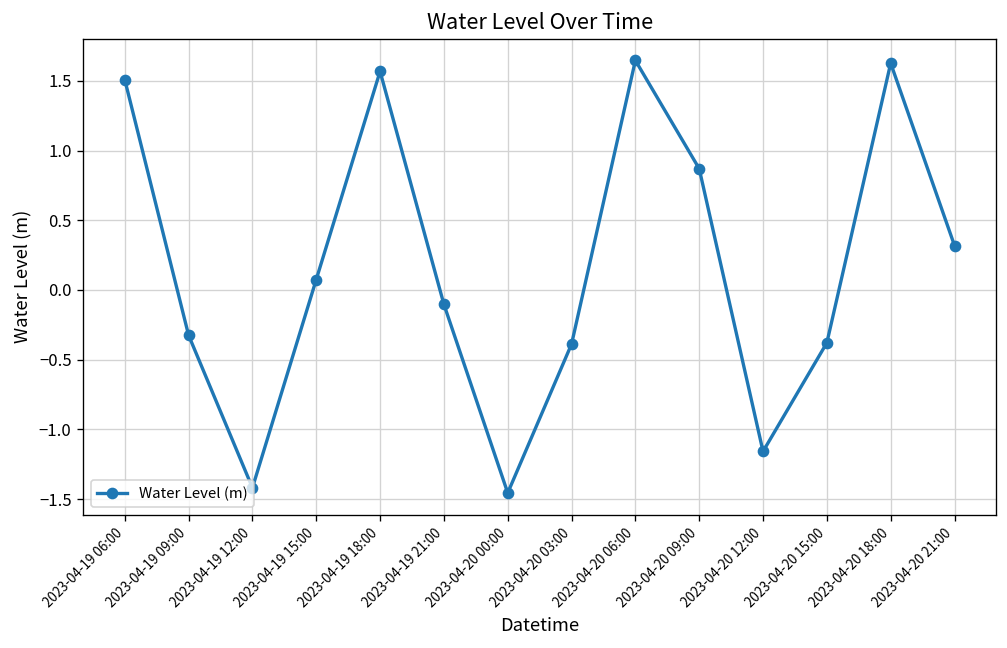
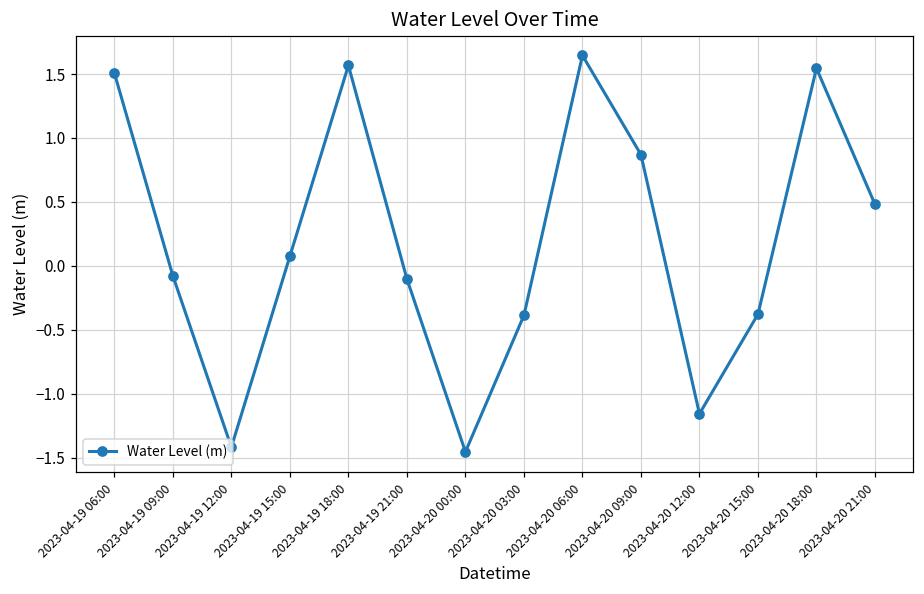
  {
    "2023-04-19 06:00": 1.51,
-   "2023-04-19 09:00": -0.32,
+   "2023-04-19 09:00": -0.08,
    "2023-04-19 15:00": 0.07,
    "2023-04-19 18:00": 1.57,
    "2023-04-19 21:00": -0.10,
    "2023-04-20 00:00": -1.46,
    "2023-04-20 03:00": -0.39,
    "2023-04-20 06:00": 1.65,
    "2023-04-20 09:00": 0.87,
    "2023-04-20 12:00": -1.16,
    "2023-04-20 15:00": -0.38,
-   "2023-04-20 18:00": 1.63,
-   "2023-04-20 21:00": 0.32
+   "2023-04-20 18:00": 1.55,
+   "2023-04-20 21:00": 0.48
  }
